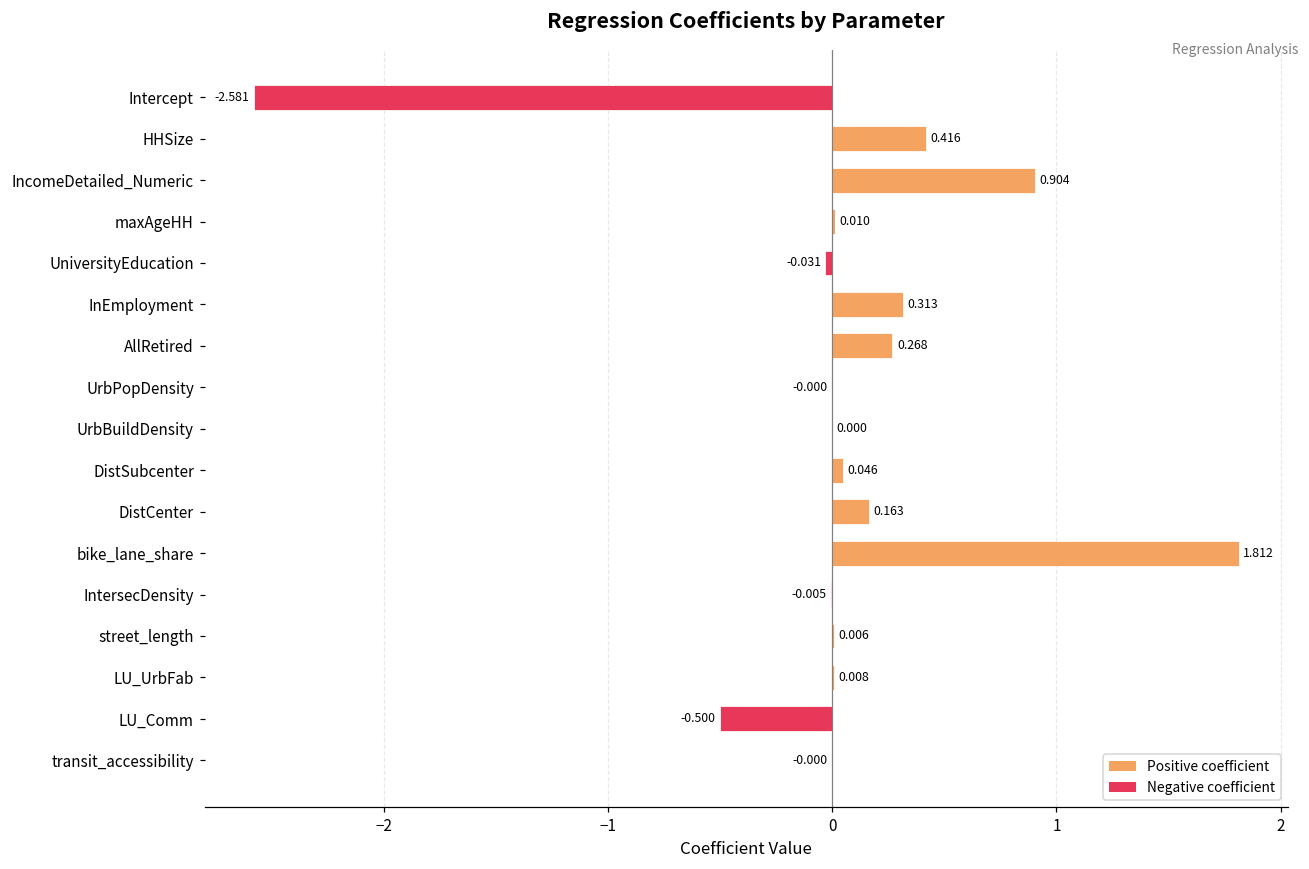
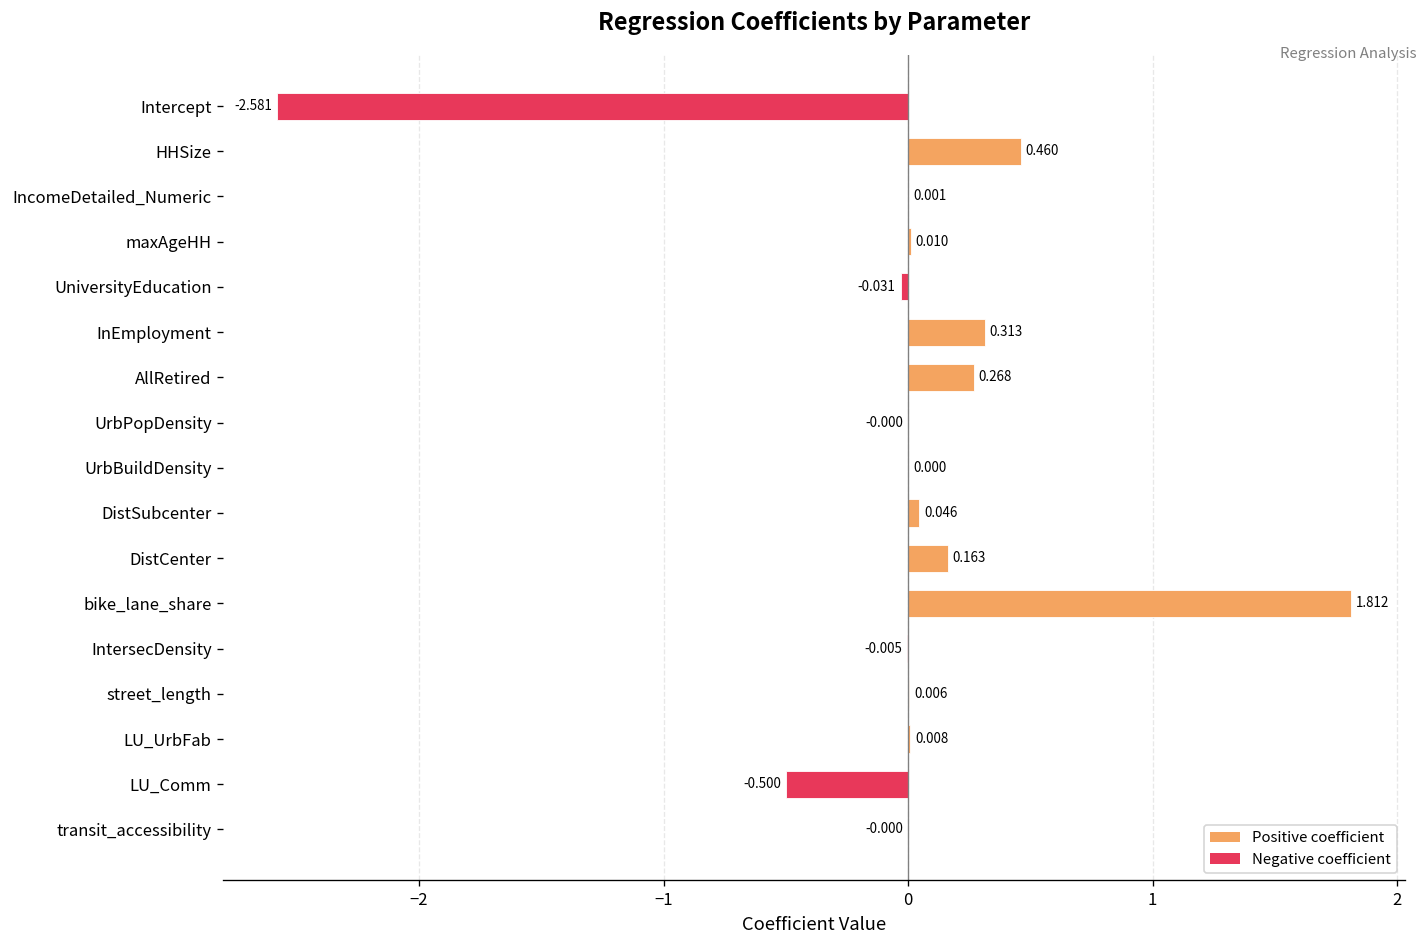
  {
    "Intercept": -2.581,
-   "HHSize": 0.416,
-   "IncomeDetailed_Numeric": 0.904,
+   "HHSize": 0.460,
+   "IncomeDetailed_Numeric": 0.001,
    "maxAgeHH": 0.010,
    "UniversityEducation": -0.031,
    "InEmployment": 0.313,
    "AllRetired": 0.268,
    "UrbPopDensity": -0.000,
    "UrbBuildDensity": 0.000,
    "DistSubcenter": 0.046,
    "DistCenter": 0.163,
    "bike_lane_share": 1.812,
    "IntersecDensity": -0.005,
    "street_length": 0.006,
    "LU_UrbFab": 0.008,
    "LU_Comm": -0.500,
    "transit_accessibility": -0.000
  }
